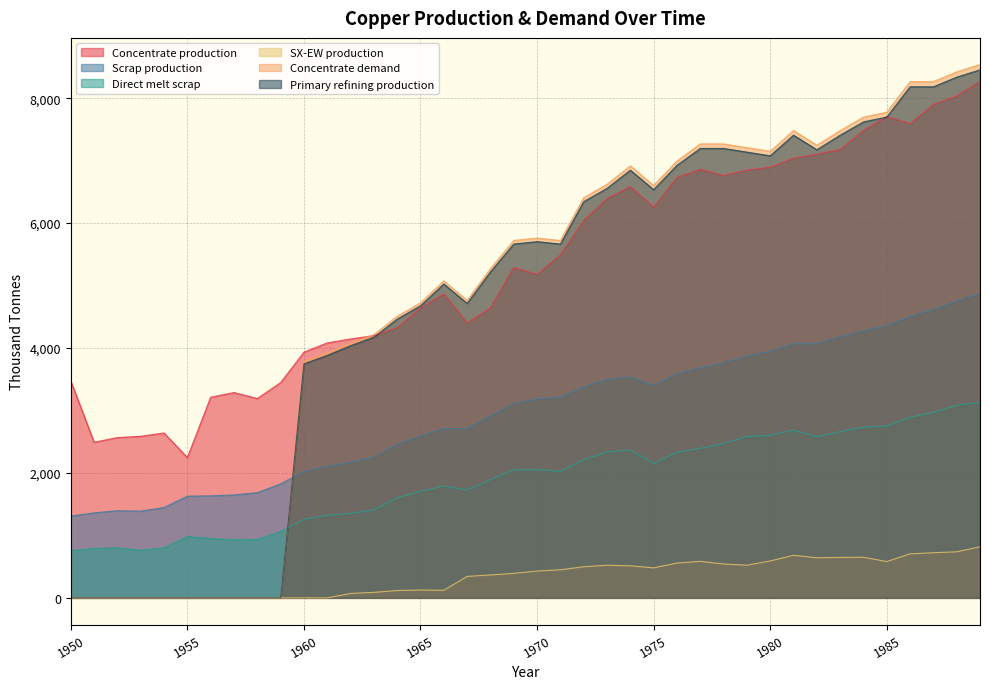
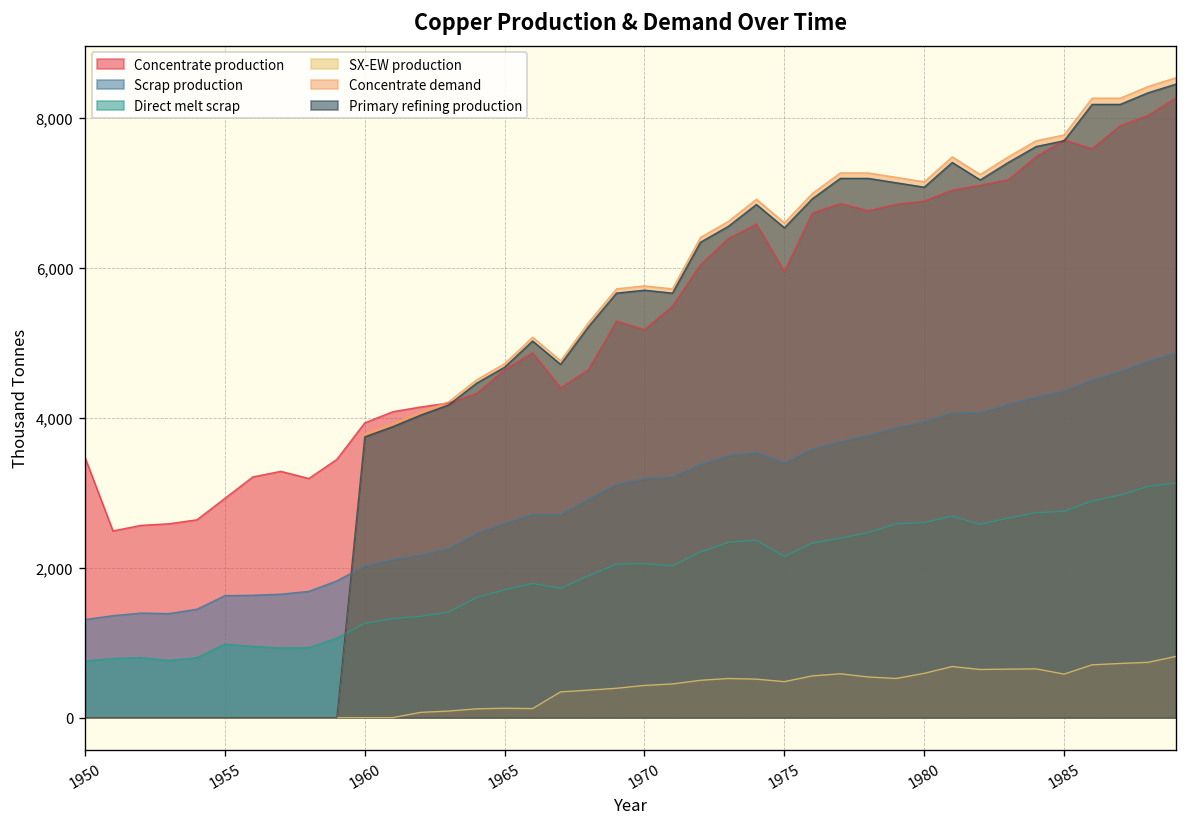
  {
    "Concentrate production": {
      "1950": "3,500",
-     "1955": "2,200",
+     "1955": "2,900",
      "1960": "3,900",
      "1970": "5,200",
-     "1975": "6,300",
+     "1975": "6,000",
      "1980": "6,900"
    },
    "Primary refining production": {
      "1970": "5,700",
      "1975": "6,500",
      "1980": "7,100"
    }
  }
